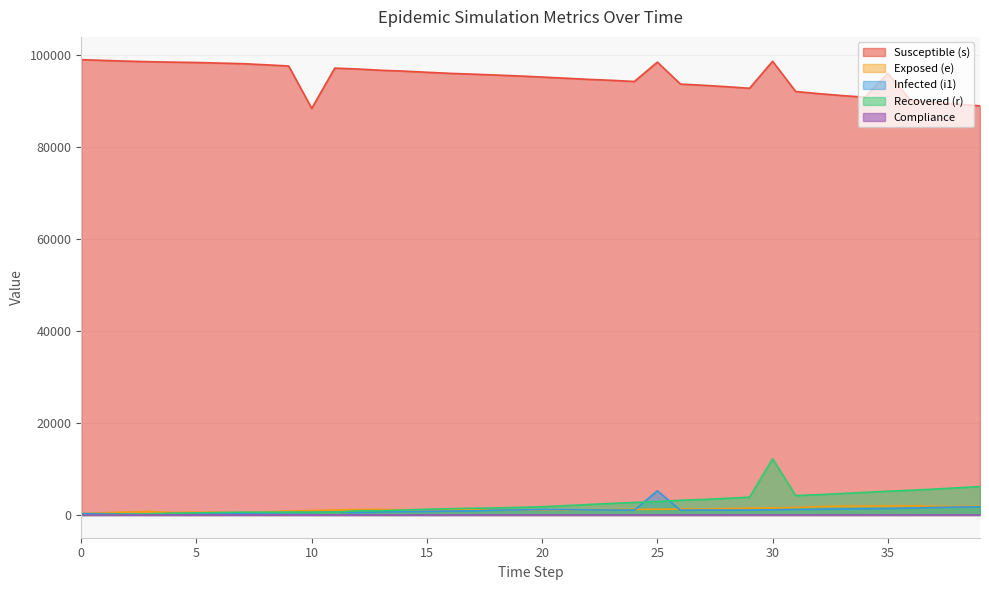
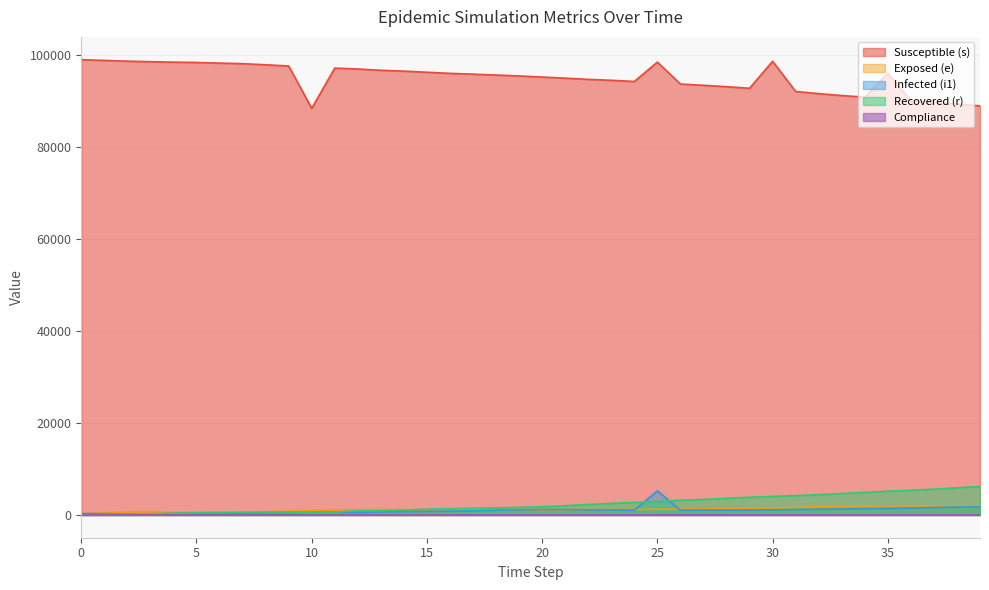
  {
    "Susceptible (s)": {
      "0": 99000,
      "5": 98000,
      "10": 88000,
      "15": 96000,
      "20": 95000,
      "25": 99000,
      "30": 99000
    },
    "Exposed (e)": {
      "25": 1000
    },
    "Infected (i1)": {
      "25": 5000
    },
    "Recovered (r)": {
      "20": 2000,
      "25": 3000,
-     "30": 12000,
+     "30": 4000,
      "35": 5000
    },
    "Compliance": {
      "10": 0,
      "15": 0,
      "20": 0,
      "25": 0,
      "30": 0,
      "35": 0
    }
  }
